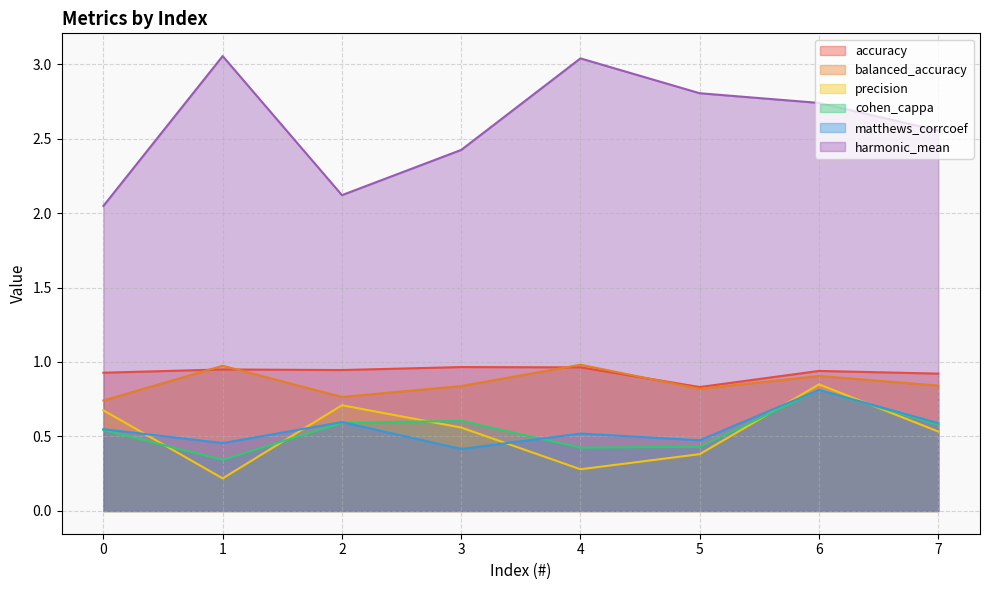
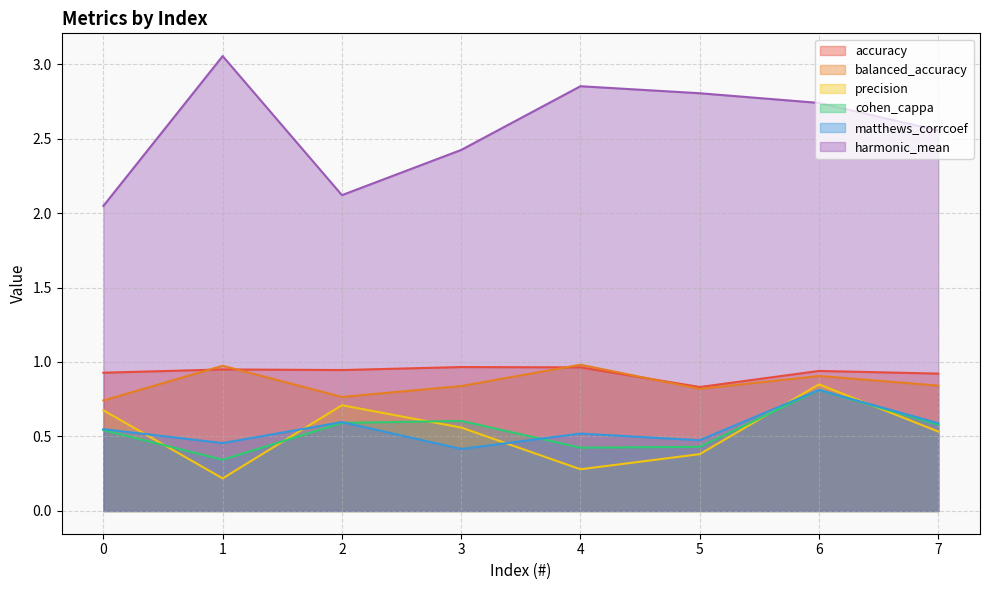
  {
    "cohen_cappa": {
      "1": 0.34,
      "3": 0.60,
      "4": 0.42,
      "5": 0.43
    },
    "matthews_corrcoef": {
      "1": 0.46,
      "3": 0.42,
      "4": 0.52,
      "5": 0.47
    },
    "harmonic_mean": {
      "0": 2.05,
      "1": 3.05,
      "2": 2.12,
      "3": 2.42,
-     "4": 3.04,
+     "4": 2.85,
      "5": 2.80
    }
  }
